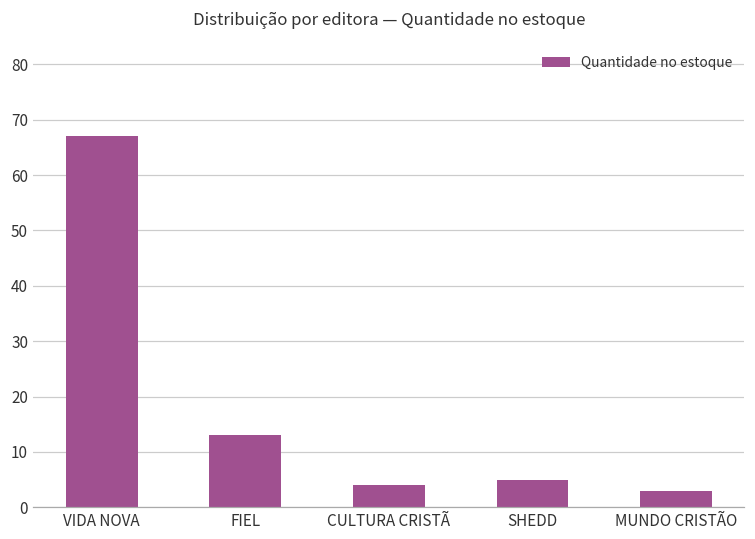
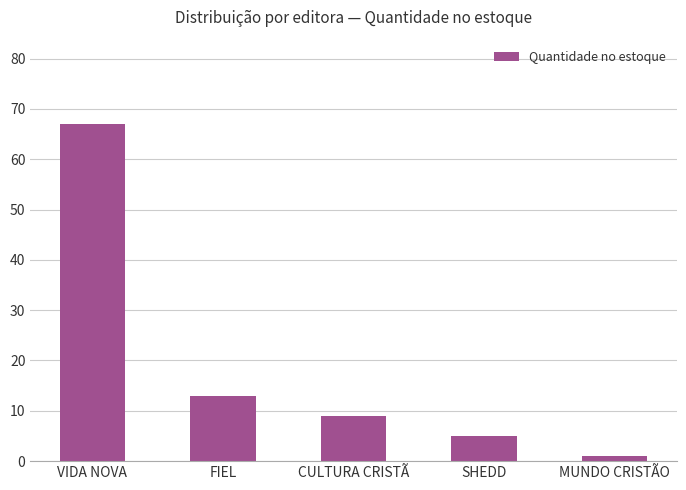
  {
    "VIDA NOVA": 67,
    "FIEL": 13,
-   "CULTURA CRISTÃ": 4,
+   "CULTURA CRISTÃ": 9,
    "SHEDD": 5,
-   "MUNDO CRISTÃO": 3
+   "MUNDO CRISTÃO": 1
  }
